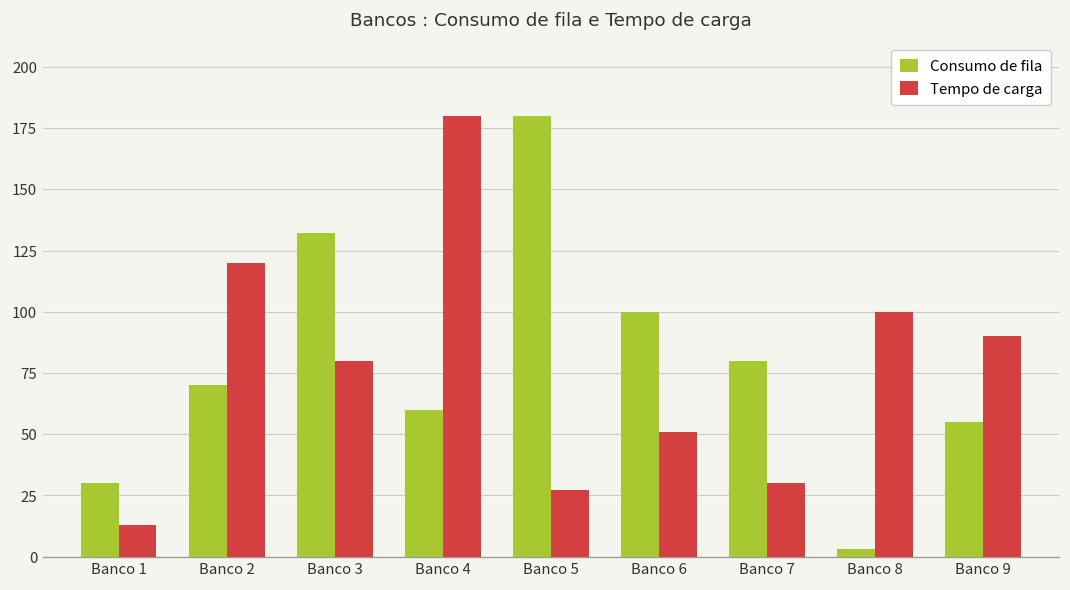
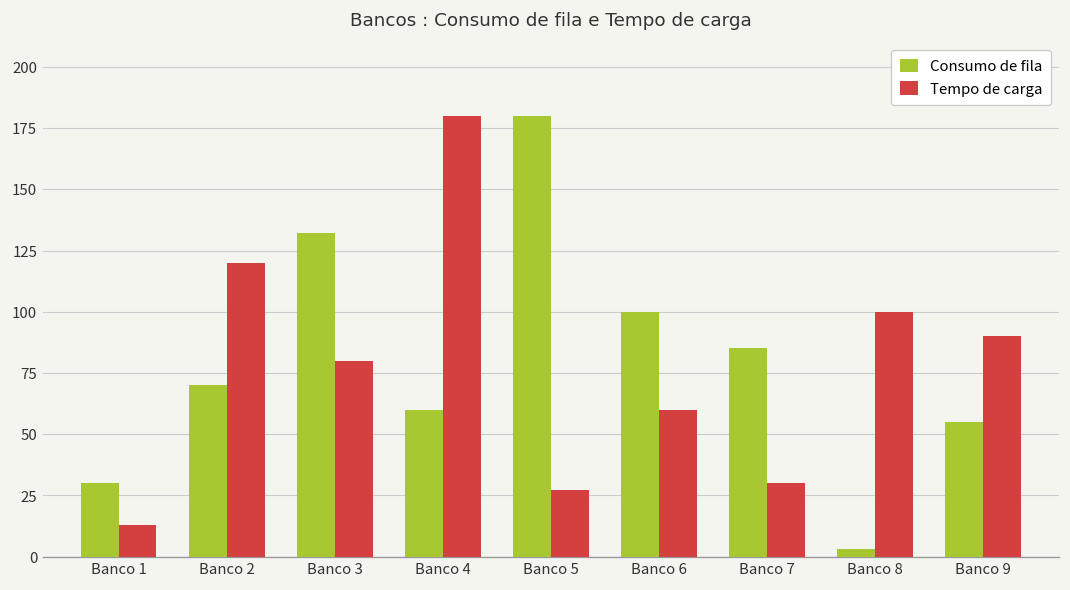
  {
    "Consumo de fila": {
      "Banco 1": 30,
      "Banco 2": 70,
      "Banco 3": 132,
      "Banco 4": 60,
      "Banco 5": 180,
      "Banco 6": 100,
-     "Banco 7": 80,
+     "Banco 7": 85,
      "Banco 8": 3,
      "Banco 9": 55
    },
    "Tempo de carga": {
      "Banco 1": 13,
      "Banco 2": 120,
      "Banco 3": 80,
      "Banco 4": 180,
      "Banco 5": 27,
-     "Banco 6": 51,
+     "Banco 6": 60,
      "Banco 7": 30,
      "Banco 8": 100,
      "Banco 9": 90
    }
  }
